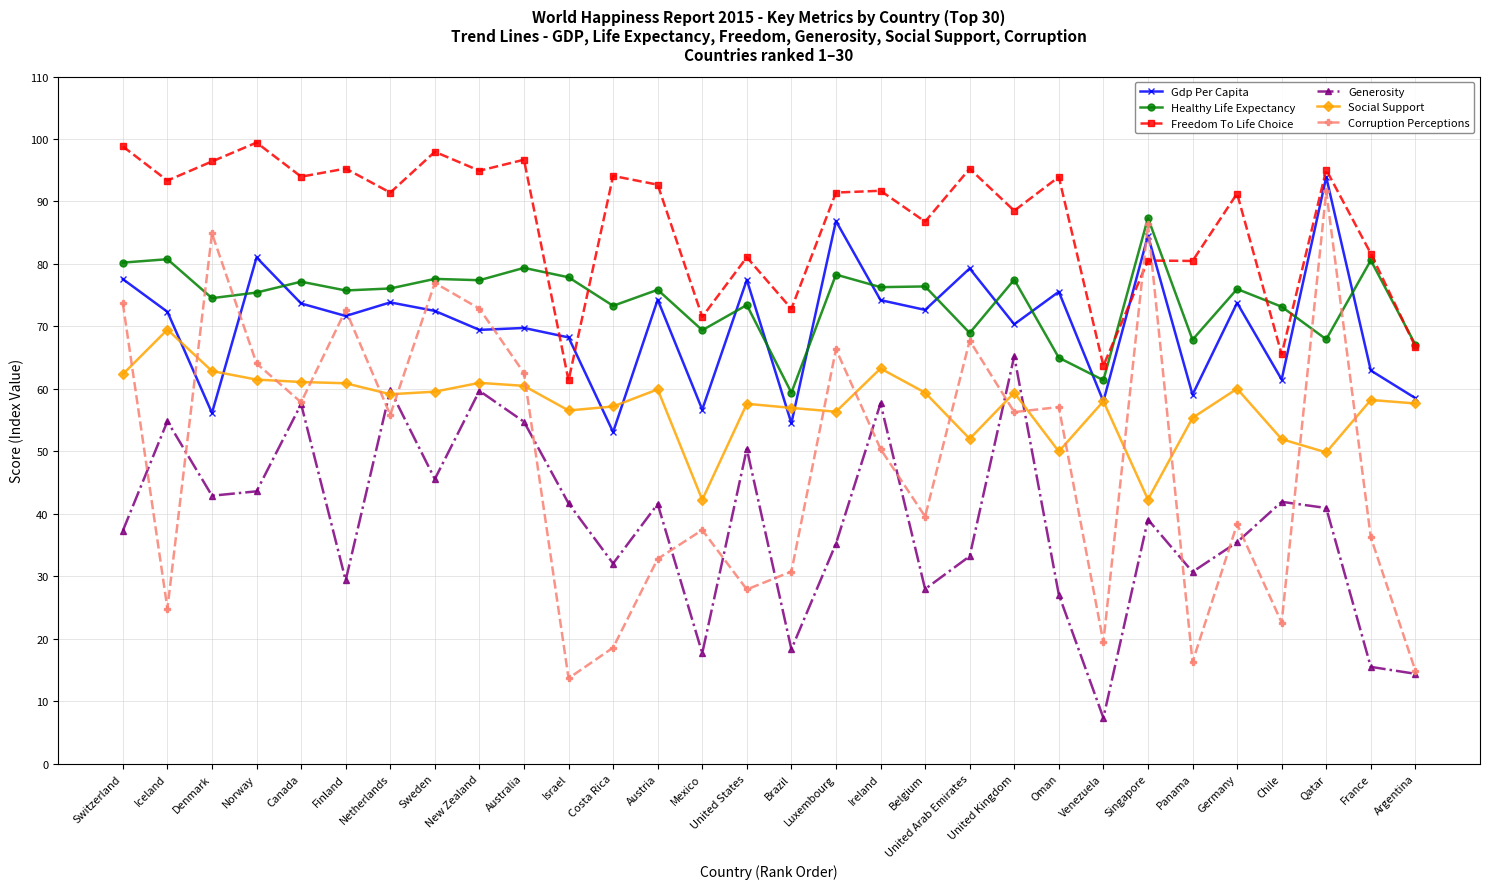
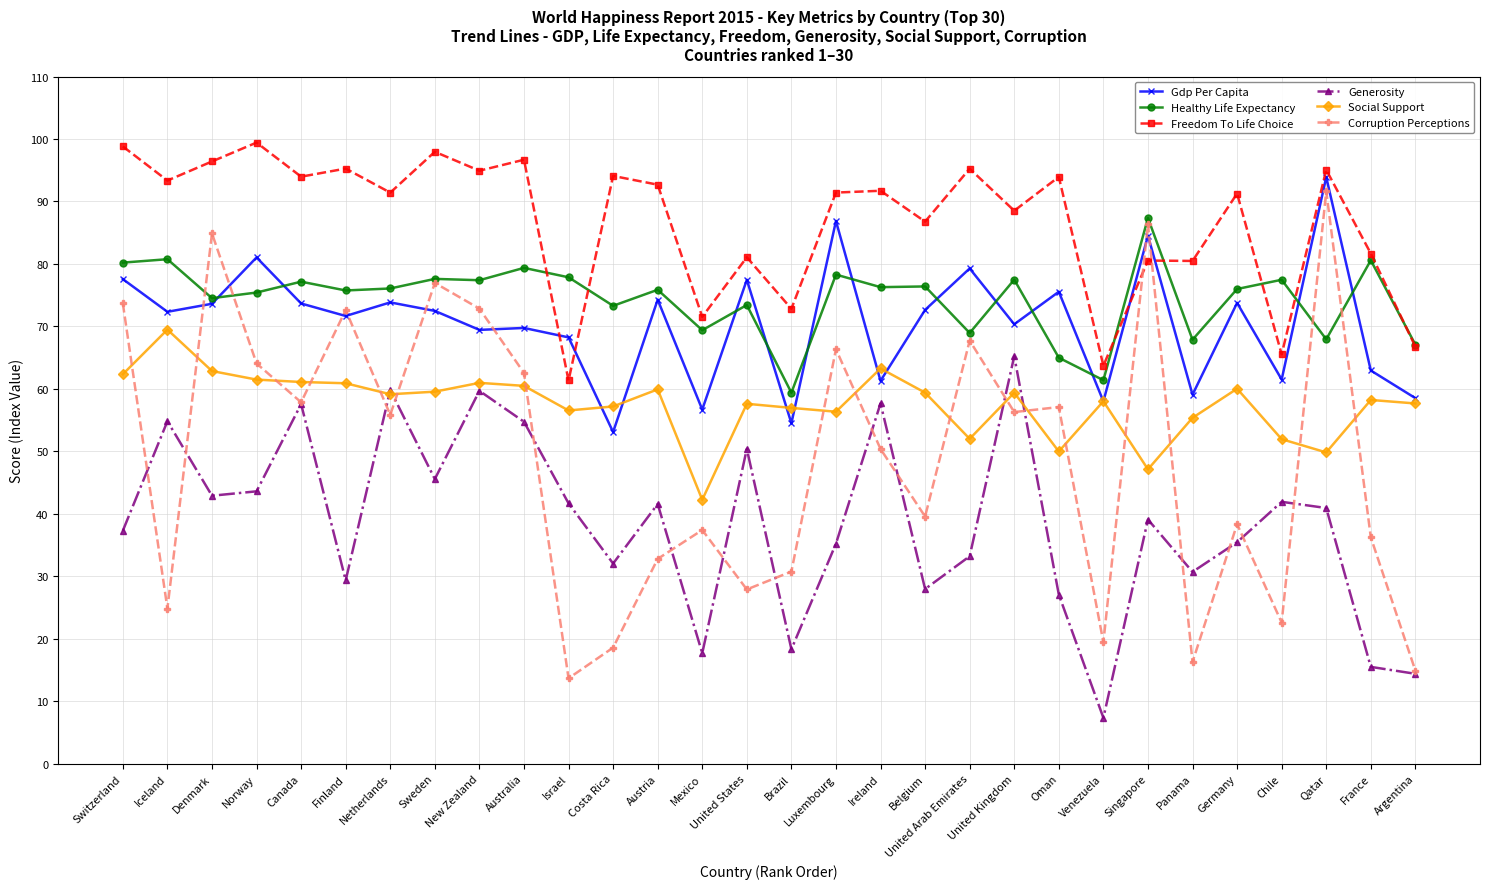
  {
    "Gdp Per Capita": {
      "Switzerland": 78,
      "Iceland": 72,
-     "Denmark": 56,
+     "Denmark": 74,
      "Norway": 81,
      "Canada": 74,
      "Finland": 72,
      "Netherlands": 74,
      "Sweden": 72,
      "New Zealand": 69,
      "Australia": 70,
      "Israel": 68,
      "Costa Rica": 53,
      "Austria": 74,
      "Mexico": 57,
      "United States": 77,
      "Brazil": 55,
      "Luxembourg": 87,
-     "Ireland": 74,
+     "Ireland": 61,
      "Belgium": 73,
      "United Arab Emirates": 79,
      "United Kingdom": 70,
      "Oman": 76,
      "Singapore": 85,
      "Panama": 59,
      "Germany": 74,
      "Chile": 61,
      "Qatar": 94,
      "France": 63,
      "Argentina": 59
    },
    "Healthy Life Expectancy": {
      "Switzerland": 80,
      "Iceland": 81,
      "Denmark": 75,
      "Norway": 75,
      "Canada": 77,
      "Finland": 76,
      "Netherlands": 76,
      "Sweden": 78,
      "New Zealand": 77,
      "Australia": 79,
      "Israel": 78,
      "Costa Rica": 73,
      "Austria": 76,
      "Mexico": 69,
      "United States": 73,
      "Brazil": 59,
      "Luxembourg": 78,
      "Ireland": 76,
      "Belgium": 76,
      "United Arab Emirates": 69,
      "United Kingdom": 77,
      "Oman": 65,
      "Venezuela": 61,
      "Singapore": 87,
      "Panama": 68,
      "Germany": 76,
-     "Chile": 73,
+     "Chile": 77,
      "Qatar": 68,
      "France": 81
    },
    "Freedom To Life Choice": {
      "Switzerland": 99,
      "Iceland": 93,
      "Denmark": 96,
      "Norway": 99,
      "Canada": 94,
      "Finland": 95,
      "Netherlands": 91,
      "Sweden": 98,
      "New Zealand": 95,
      "Australia": 97,
      "Israel": 61,
      "Costa Rica": 94,
      "Austria": 93,
      "Mexico": 72,
      "United States": 81,
      "Brazil": 73,
      "Luxembourg": 91,
      "Ireland": 92,
      "Belgium": 87,
      "United Arab Emirates": 95,
      "United Kingdom": 89,
      "Oman": 94,
      "Venezuela": 64,
      "Singapore": 81,
      "Panama": 80,
      "Germany": 91,
      "Chile": 66,
      "Qatar": 95,
      "France": 82
    },
    "Generosity": {
      "Switzerland": 37,
      "Iceland": 55,
      "Denmark": 43,
      "Norway": 44,
      "Finland": 29,
      "Netherlands": 60,
      "Sweden": 46,
      "New Zealand": 60,
      "Australia": 55,
      "Israel": 42,
      "Costa Rica": 32,
      "Austria": 42,
      "Mexico": 18,
      "United States": 50,
      "Brazil": 18,
      "Luxembourg": 35,
      "Ireland": 58,
      "Belgium": 28,
      "United Arab Emirates": 33,
      "United Kingdom": 65,
      "Oman": 27,
      "Venezuela": 7,
      "Singapore": 39,
      "Panama": 31,
      "Germany": 35,
      "Chile": 42,
      "Qatar": 41,
      "France": 15,
      "Argentina": 14
    },
    "Social Support": {
      "Switzerland": 62,
      "Iceland": 69,
      "Denmark": 63,
      "Norway": 61,
      "Canada": 61,
      "Finland": 61,
      "Netherlands": 59,
      "Sweden": 60,
      "New Zealand": 61,
      "Australia": 60,
      "Israel": 57,
      "Costa Rica": 57,
      "Austria": 60,
      "Mexico": 42,
      "United States": 58,
      "Brazil": 57,
      "Luxembourg": 56,
      "Ireland": 63,
      "Belgium": 59,
      "United Arab Emirates": 52,
      "United Kingdom": 59,
      "Oman": 50,
-     "Singapore": 42,
+     "Singapore": 47,
      "Panama": 55,
      "Germany": 60,
      "Chile": 52,
      "Qatar": 50,
      "France": 58,
      "Argentina": 58
    },
    "Corruption Perceptions": {
      "Switzerland": 74,
      "Iceland": 25,
      "Denmark": 85,
      "Norway": 64,
      "Finland": 73,
      "Netherlands": 56,
      "Sweden": 77,
      "New Zealand": 73,
      "Australia": 63,
      "Israel": 14,
      "Costa Rica": 19,
      "Austria": 33,
      "Mexico": 37,
      "United States": 28,
      "Brazil": 31,
      "Luxembourg": 66,
      "Ireland": 50,
      "Belgium": 40,
      "United Arab Emirates": 68,
      "United Kingdom": 56,
      "Oman": 57,
      "Venezuela": 19,
      "Singapore": 86,
      "Panama": 16,
      "Germany": 38,
      "Chile": 23,
      "Qatar": 92,
      "France": 36,
      "Argentina": 15
    }
  }
